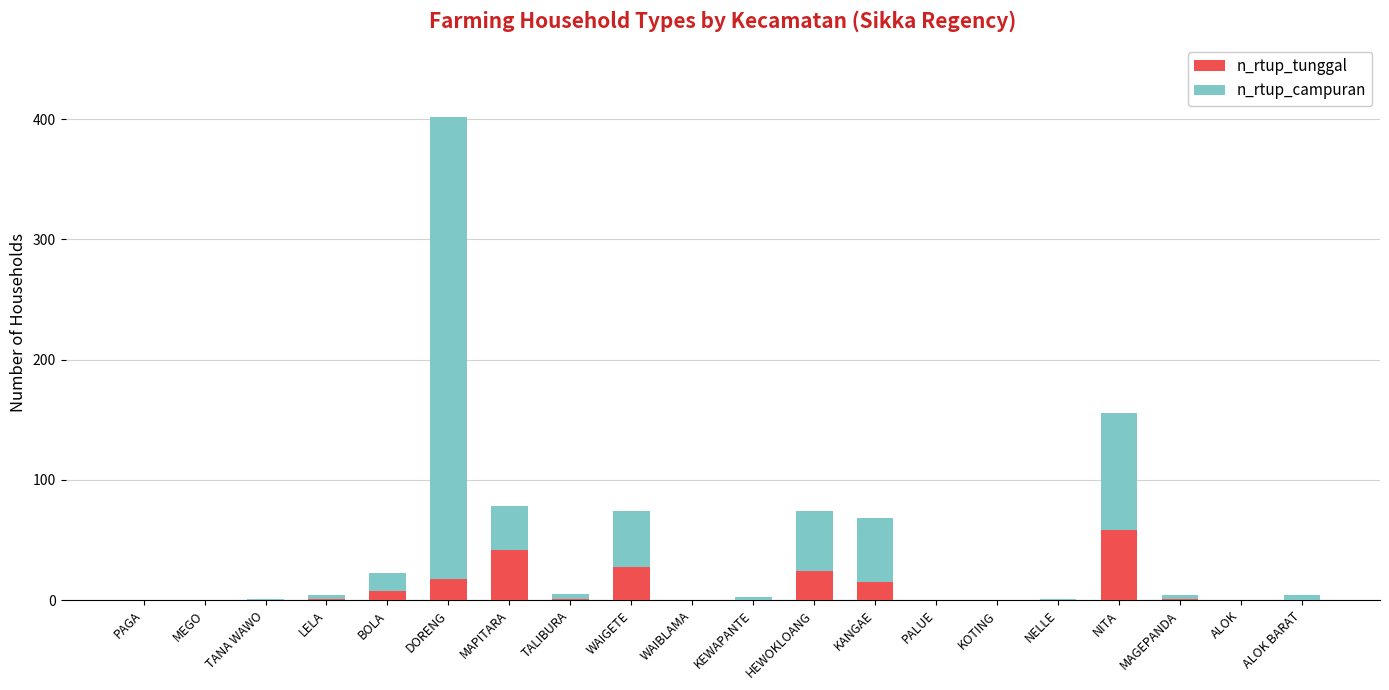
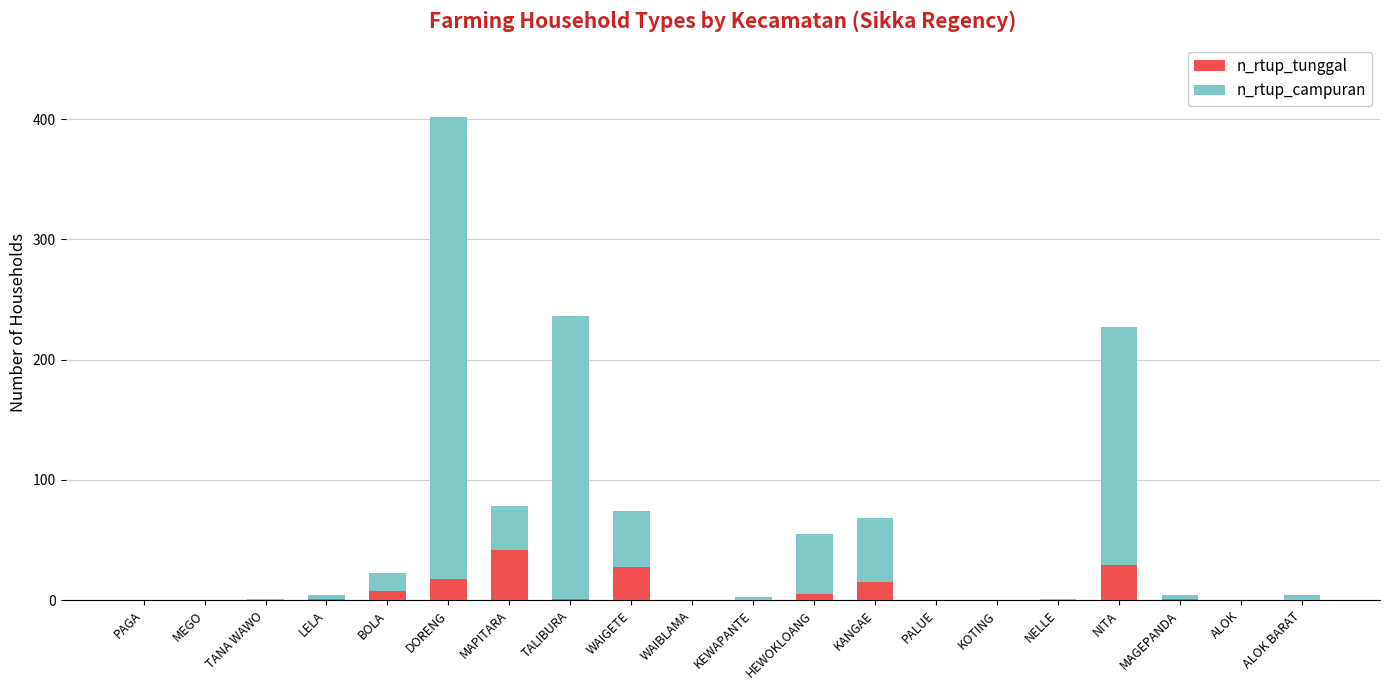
  {
    "n_rtup_tunggal": {
      "PAGA": 0,
      "MEGO": 0,
      "TANA WAWO": 0,
      "BOLA": 8,
      "DORENG": 18,
      "MAPITARA": 42,
      "WAIGETE": 28,
      "WAIBLAMA": 0,
      "KEWAPANTE": 0,
-     "HEWOKLOANG": 24,
+     "HEWOKLOANG": 5,
      "KANGAE": 15,
      "PALUE": 0,
      "KOTING": 0,
      "NELLE": 0,
-     "NITA": 58,
+     "NITA": 29,
      "ALOK": 0,
      "ALOK BARAT": 0
    },
    "n_rtup_campuran": {
      "PAGA": 0,
      "MEGO": 0,
      "LELA": 3,
      "BOLA": 15,
      "DORENG": 384,
      "MAPITARA": 36,
-     "TALIBURA": 4,
+     "TALIBURA": 235,
      "WAIGETE": 46,
      "WAIBLAMA": 0,
      "KEWAPANTE": 3,
      "HEWOKLOANG": 50,
      "KANGAE": 53,
      "PALUE": 0,
      "KOTING": 0,
-     "NITA": 98,
+     "NITA": 198,
      "MAGEPANDA": 3,
      "ALOK": 0,
      "ALOK BARAT": 4
    }
  }
